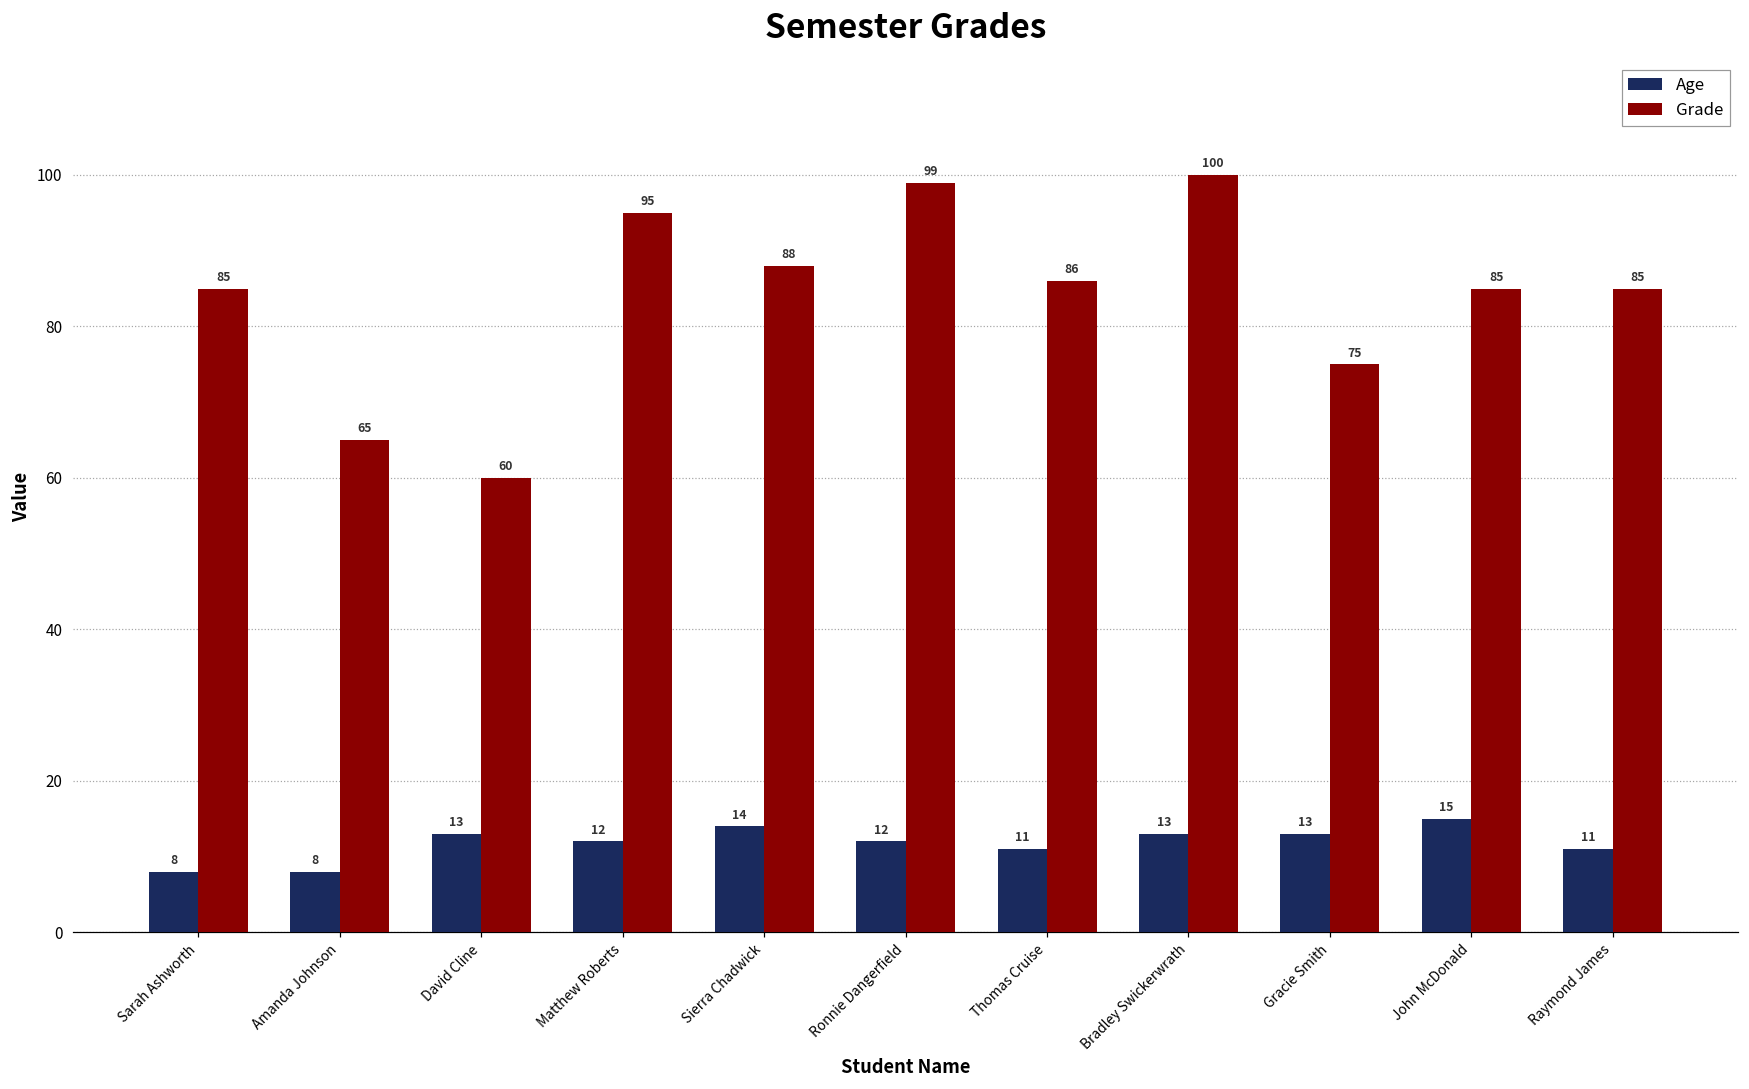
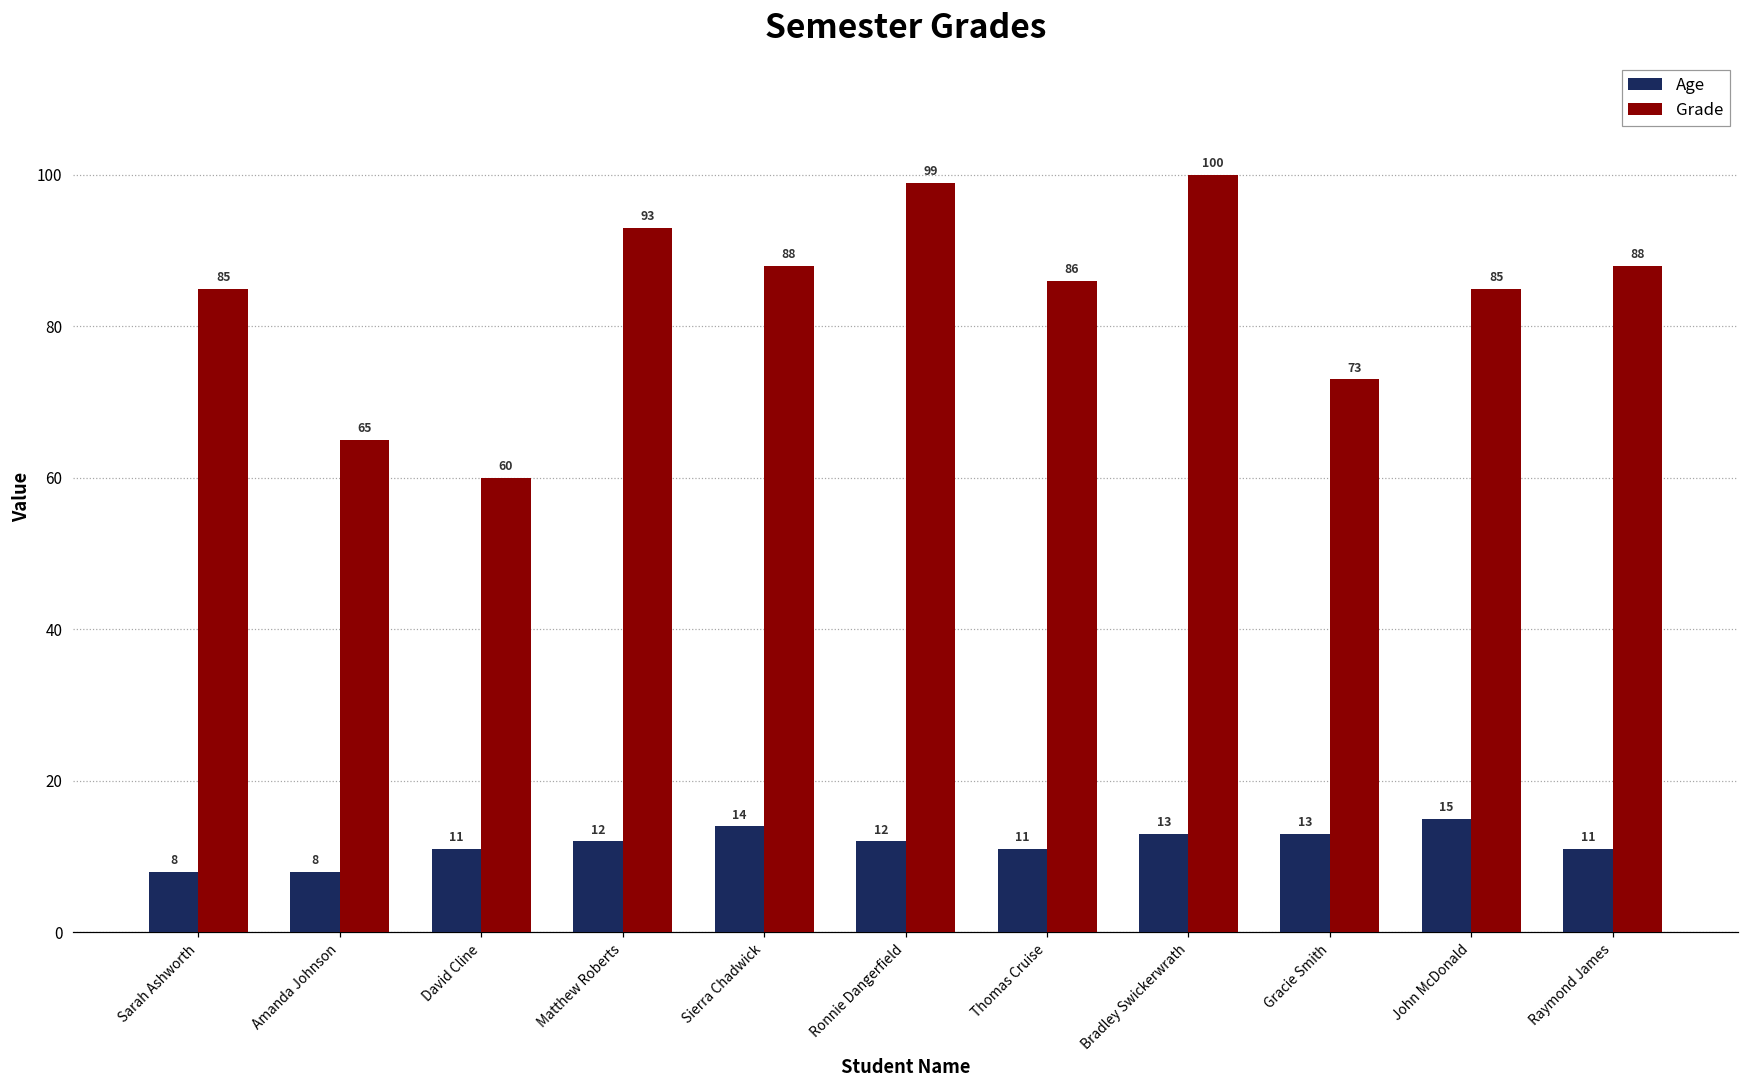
  {
    "Age": {
      "Sarah Ashworth": 8,
      "Amanda Johnson": 8,
-     "David Cline": 13,
+     "David Cline": 11,
      "Matthew Roberts": 12,
      "Sierra Chadwick": 14,
      "Ronnie Dangerfield": 12,
      "Thomas Cruise": 11,
      "Bradley Swickerwrath": 13,
      "Gracie Smith": 13,
      "John McDonald": 15,
      "Raymond James": 11
    },
    "Grade": {
      "Sarah Ashworth": 85,
      "Amanda Johnson": 65,
      "David Cline": 60,
-     "Matthew Roberts": 95,
+     "Matthew Roberts": 93,
      "Sierra Chadwick": 88,
      "Ronnie Dangerfield": 99,
      "Thomas Cruise": 86,
      "Bradley Swickerwrath": 100,
-     "Gracie Smith": 75,
+     "Gracie Smith": 73,
      "John McDonald": 85,
-     "Raymond James": 85
+     "Raymond James": 88
    }
  }
